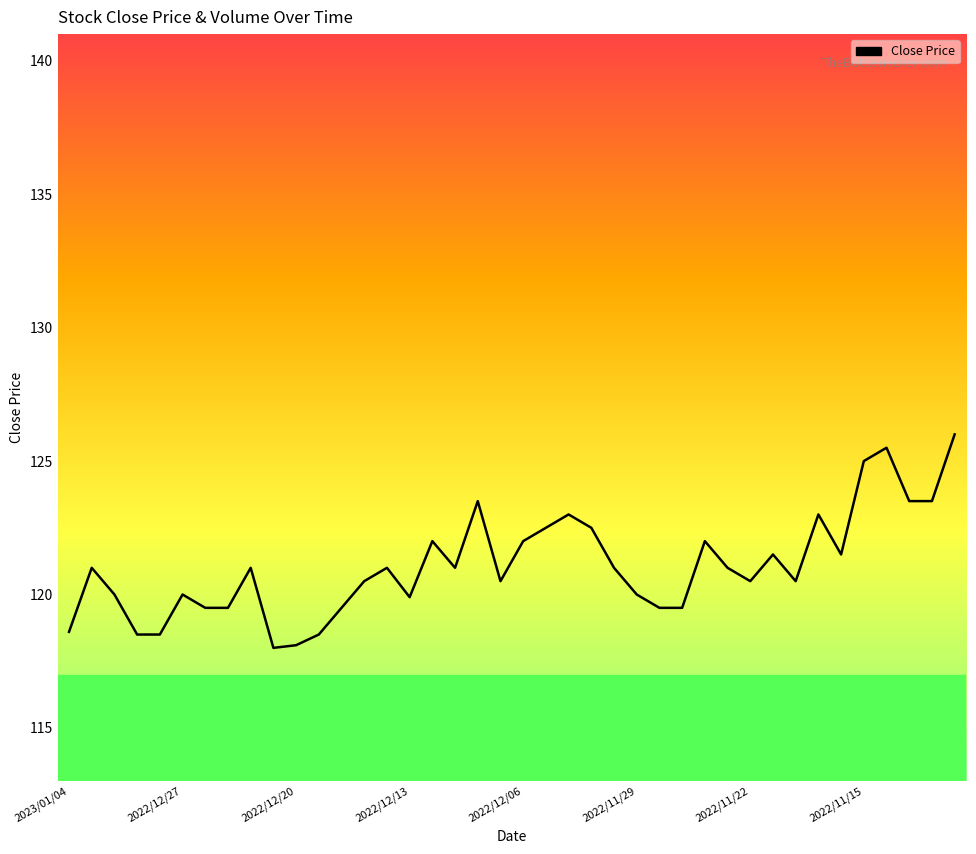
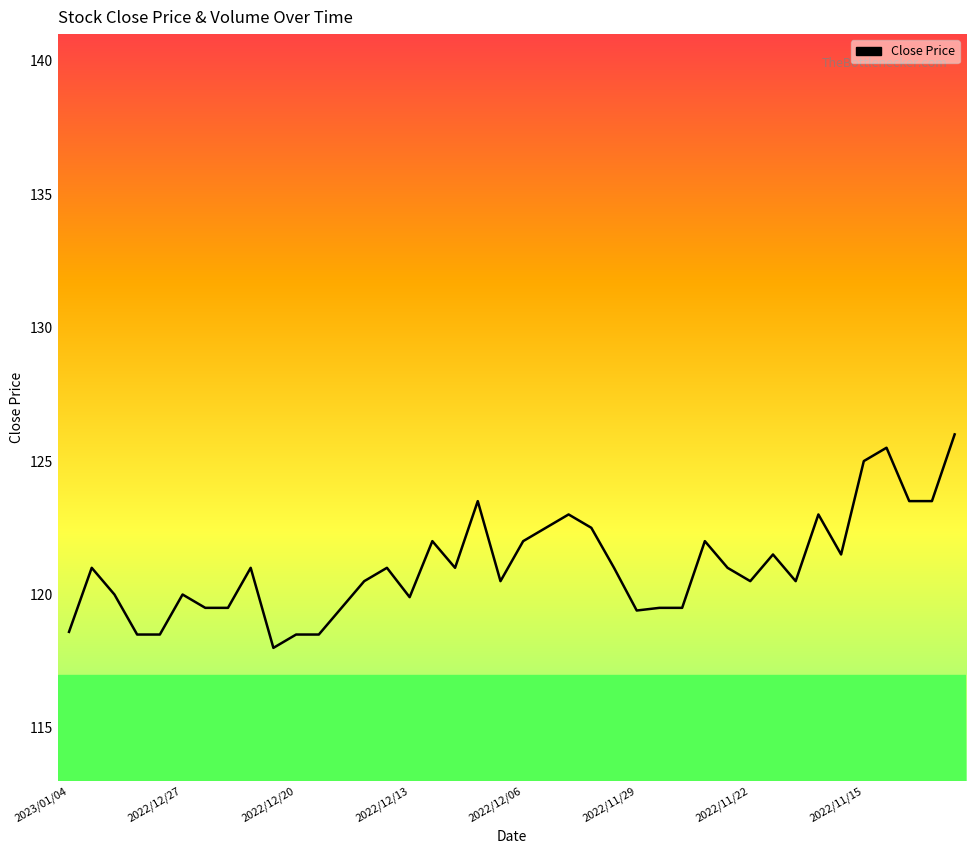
  {
    "2023/01/04": 118.6,
    "2022/12/27": 120.0,
-   "2022/12/20": 118.1,
+   "2022/12/20": 118.5,
    "2022/12/13": 119.9,
    "2022/12/06": 122.0,
-   "2022/11/29": 120.0,
+   "2022/11/29": 119.4,
    "2022/11/22": 120.5,
    "2022/11/15": 125.0
  }
